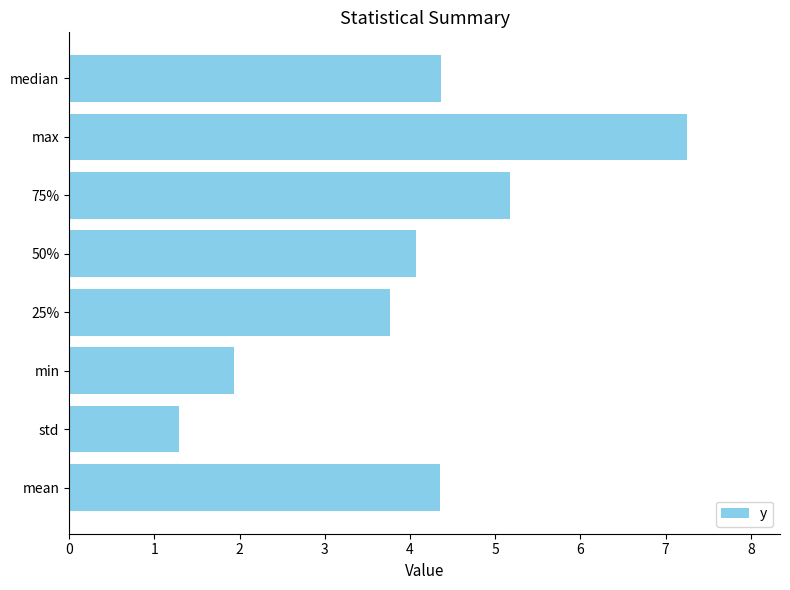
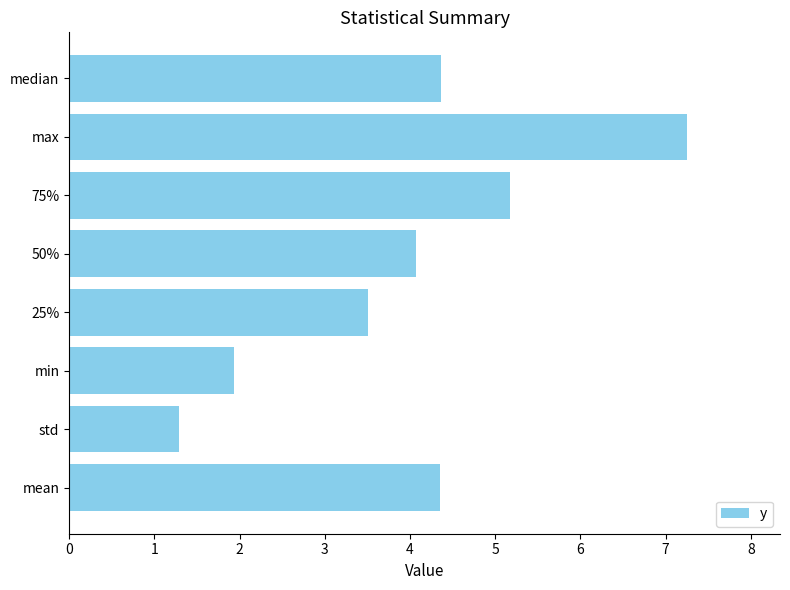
  {
    "median": 4.4,
    "max": 7.3,
    "75%": 5.2,
    "50%": 4.1,
-   "25%": 3.8,
+   "25%": 3.5,
    "min": 1.9,
    "std": 1.3,
    "mean": 4.4
  }
